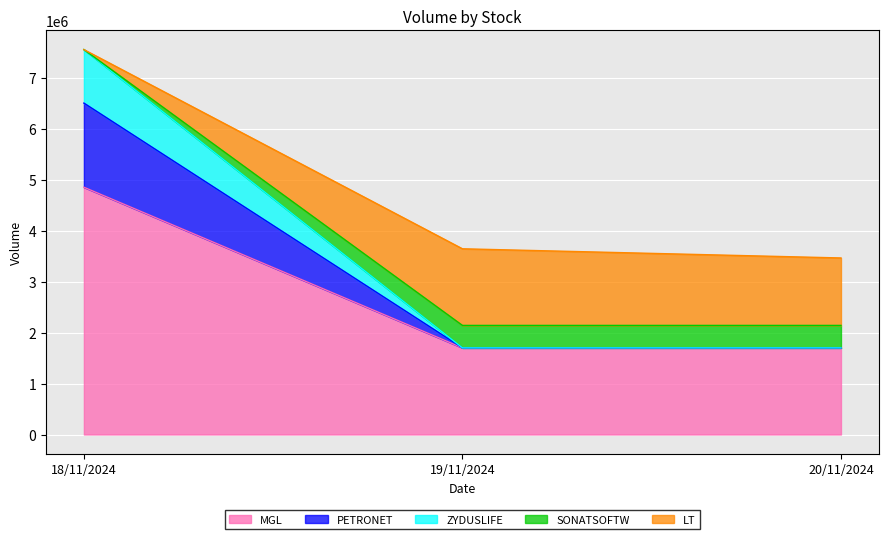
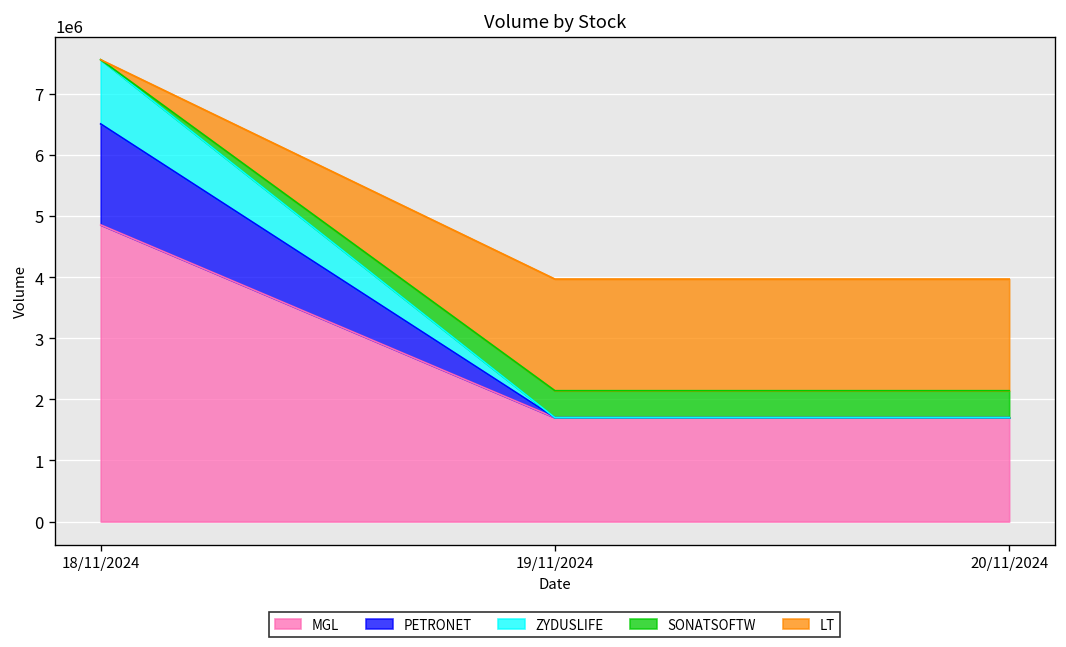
  {
    "MGL": {
      "18/11/2024": 4900000
    },
    "PETRONET": {
      "18/11/2024": 1700000
    },
    "SONATSOFTW": {
      "19/11/2024": 400000,
      "20/11/2024": 400000
    },
    "LT": {
-     "19/11/2024": 1500000,
-     "20/11/2024": 1300000
+     "19/11/2024": 1800000,
+     "20/11/2024": 1800000
    }
  }
